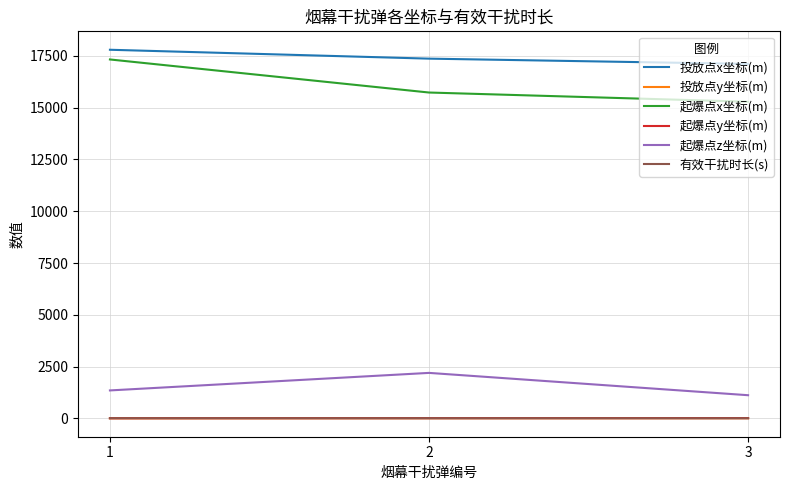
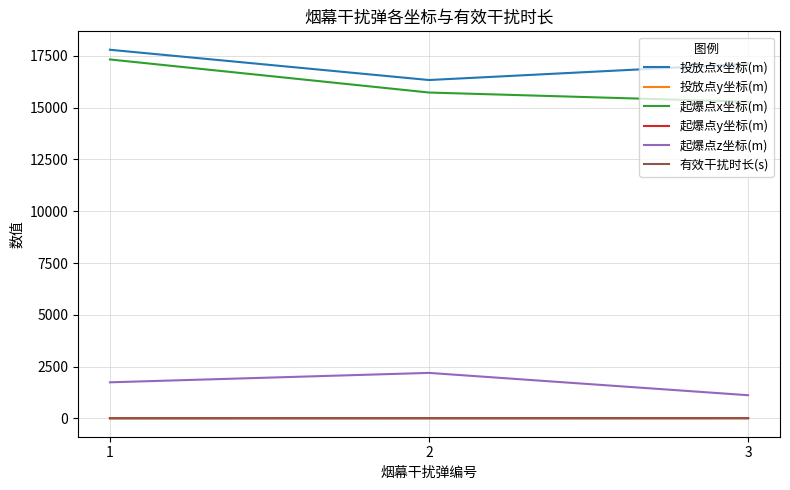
  {
    "投放点x坐标(m)": {
      "1": 17800,
-     "2": 17400
+     "2": 16300
    },
    "有效干扰时长(s)": {
      "1": 0,
      "2": 0,
      "3": 0
    },
    "起爆点x坐标(m)": {
      "1": 17300,
      "2": 15700
    },
    "起爆点z坐标(m)": {
-     "1": 1300,
+     "1": 1700,
      "2": 2200,
      "3": 1100
    }
  }
